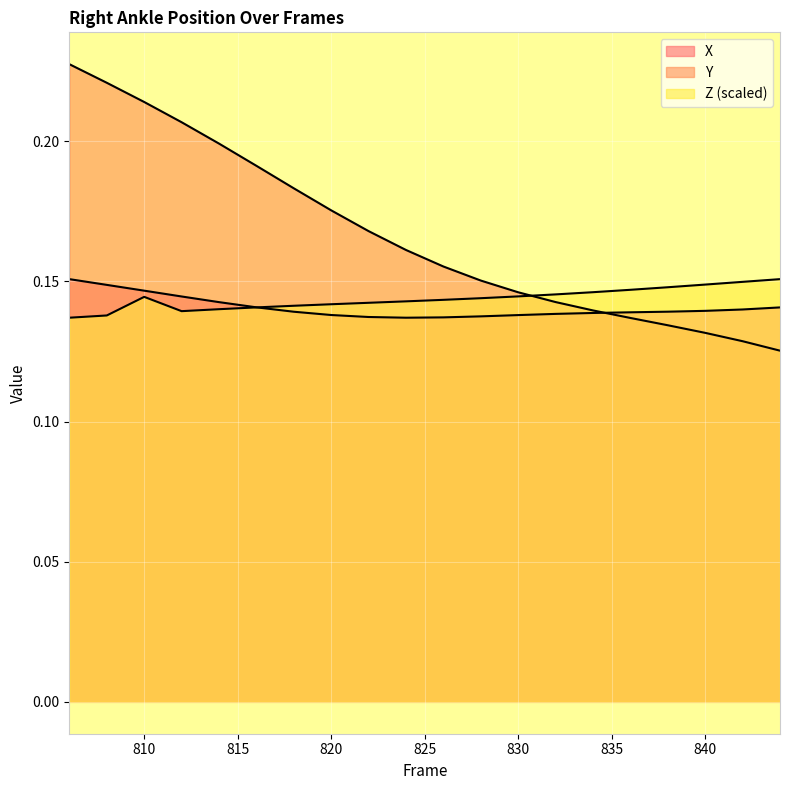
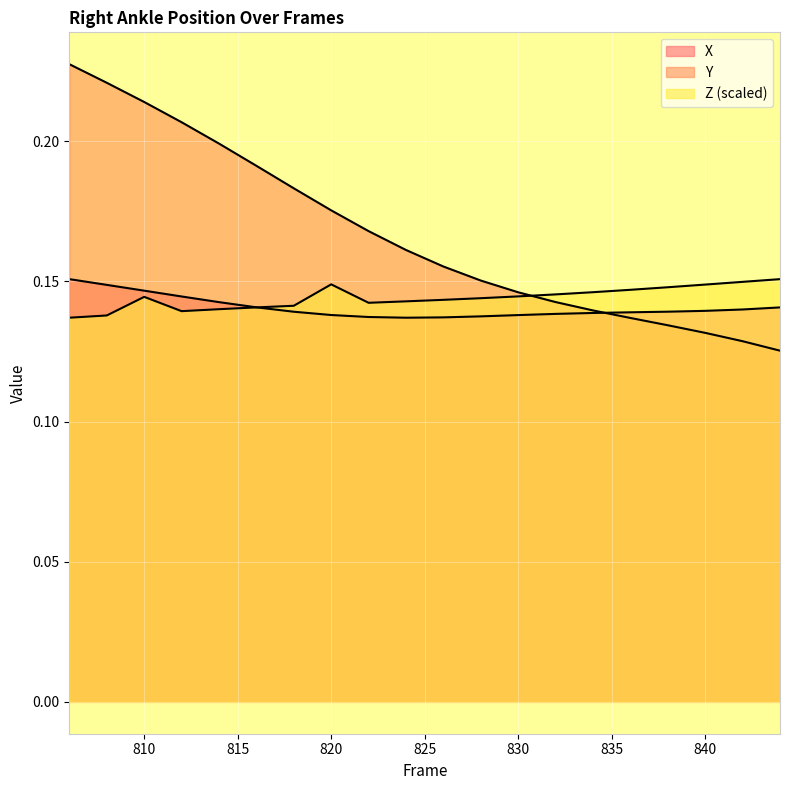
  {
    "Z (scaled)": {
      "810": 0.144,
-     "820": 0.142,
+     "820": 0.149,
      "830": 0.145,
      "840": 0.149
    }
  }
